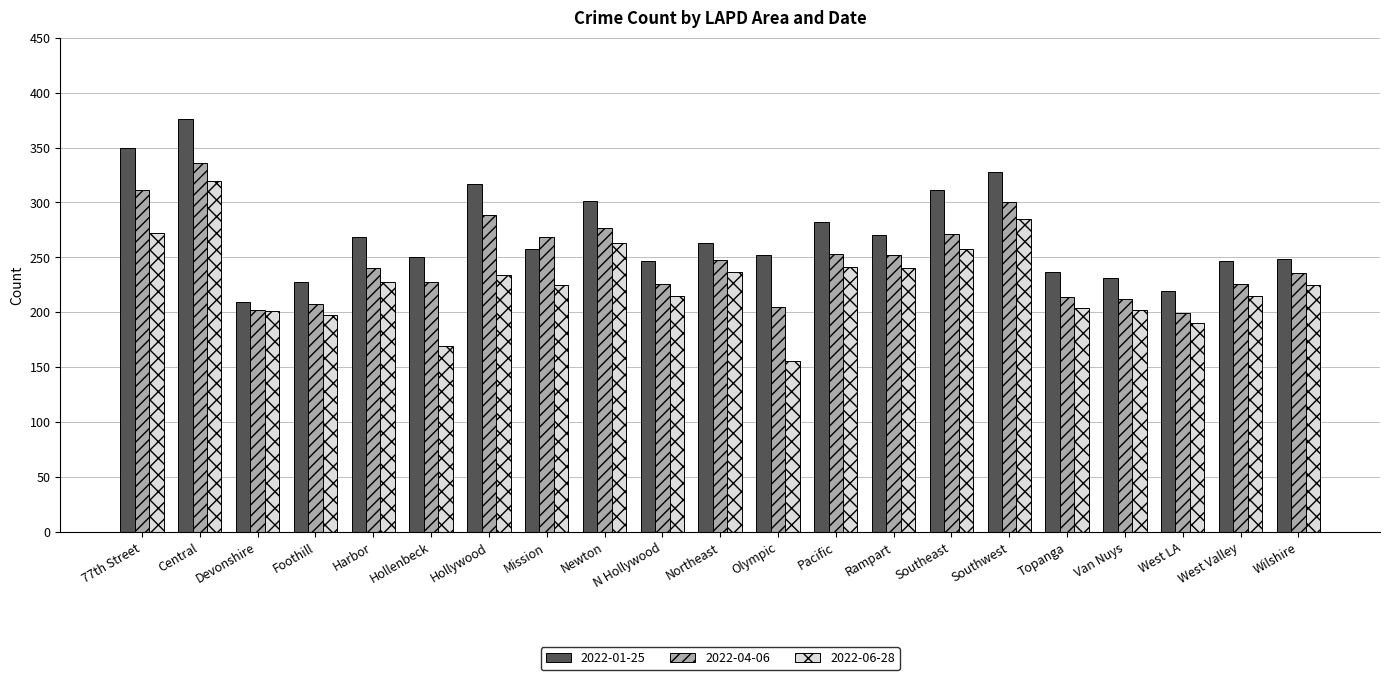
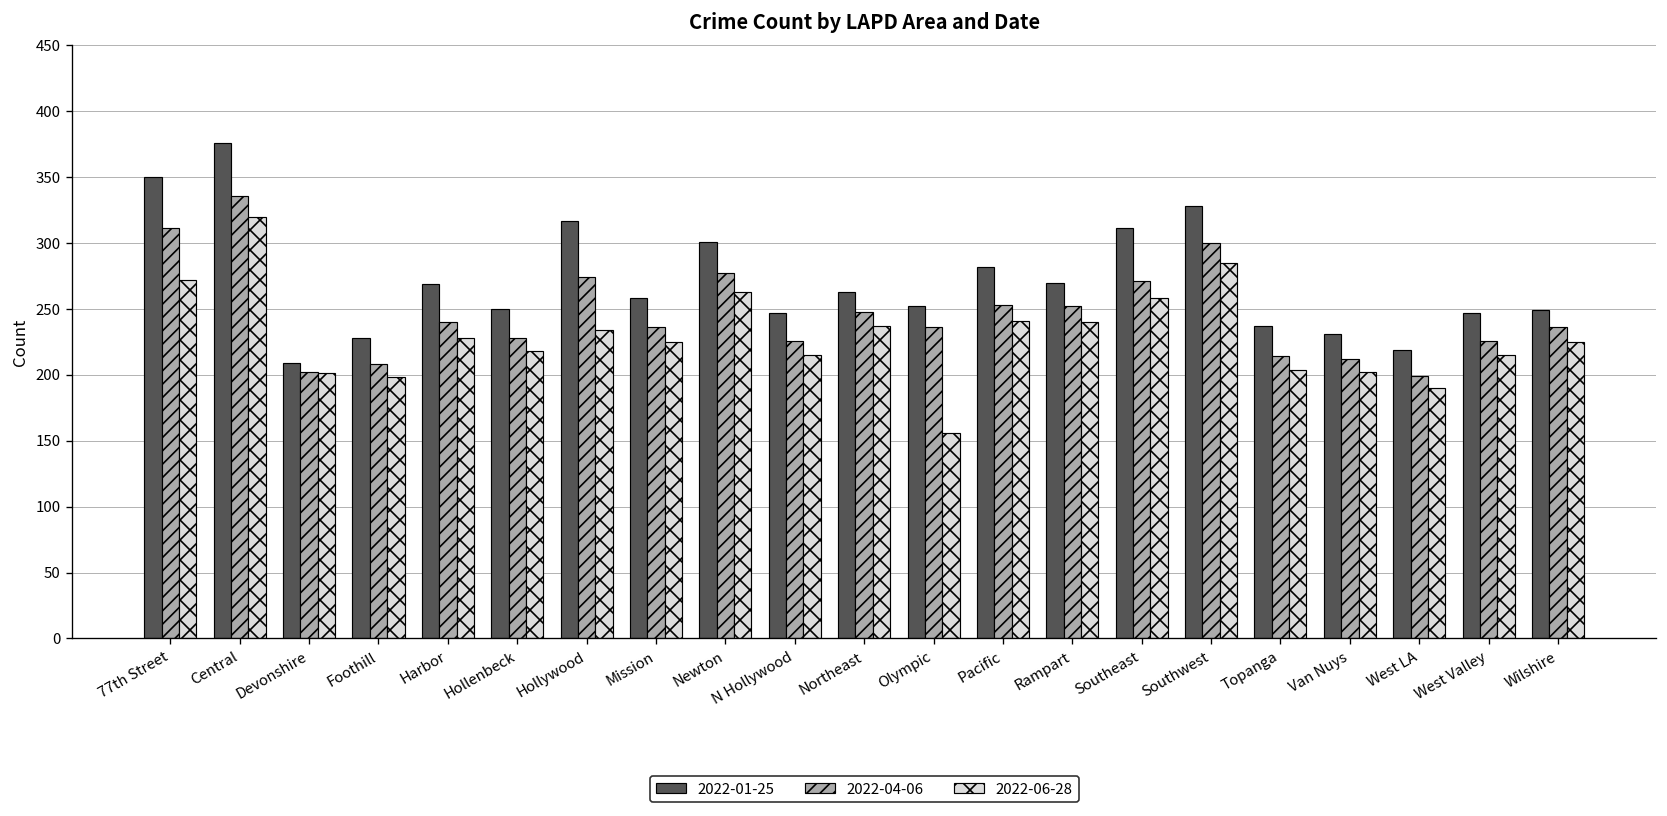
  {
    "2022-01-25": {
      "77th Street": 350,
      "Central": 376,
      "Devonshire": 209,
      "Foothill": 228,
      "Harbor": 269,
      "Hollenbeck": 250,
      "Hollywood": 317,
      "Mission": 258,
      "Newton": 301,
      "N Hollywood": 247,
      "Northeast": 263,
      "Olympic": 252,
      "Pacific": 282,
      "Rampart": 270,
      "Southeast": 311,
      "Southwest": 328,
      "Topanga": 237,
      "Van Nuys": 231,
      "West LA": 219,
      "West Valley": 247,
      "Wilshire": 249
    },
    "2022-04-06": {
      "77th Street": 311,
      "Central": 336,
      "Devonshire": 202,
      "Foothill": 208,
      "Harbor": 240,
      "Hollenbeck": 228,
-     "Hollywood": 289,
-     "Mission": 269,
+     "Hollywood": 274,
+     "Mission": 236,
      "Newton": 277,
      "N Hollywood": 226,
      "Northeast": 248,
-     "Olympic": 205,
+     "Olympic": 236,
      "Pacific": 253,
      "Rampart": 252,
      "Southeast": 271,
      "Southwest": 300,
      "Topanga": 214,
      "Van Nuys": 212,
      "West LA": 199,
      "West Valley": 226,
      "Wilshire": 236
    },
    "2022-06-28": {
      "77th Street": 272,
      "Central": 320,
      "Devonshire": 201,
      "Foothill": 198,
      "Harbor": 228,
-     "Hollenbeck": 169,
+     "Hollenbeck": 218,
      "Hollywood": 234,
      "Mission": 225,
      "Newton": 263,
      "N Hollywood": 215,
      "Northeast": 237,
      "Olympic": 156,
      "Pacific": 241,
      "Rampart": 240,
      "Southeast": 258,
      "Southwest": 285,
      "Topanga": 204,
      "Van Nuys": 202,
      "West LA": 190,
      "West Valley": 215,
      "Wilshire": 225
    }
  }
